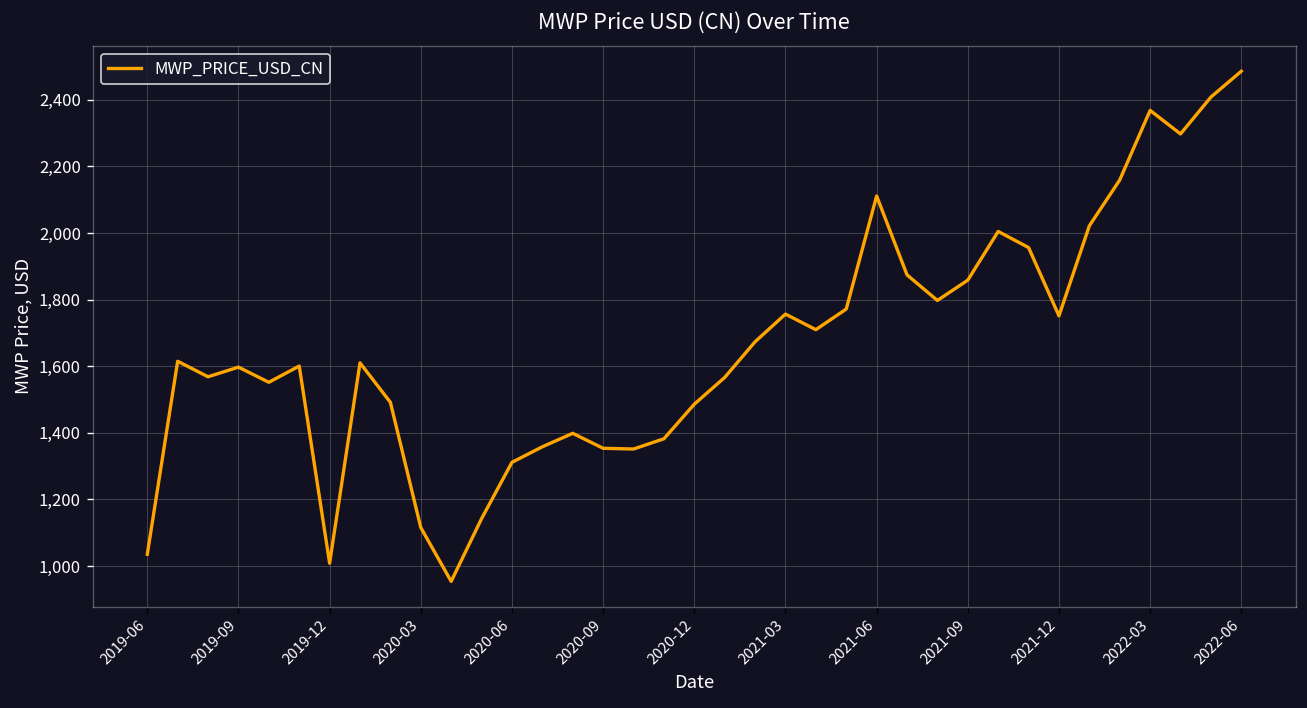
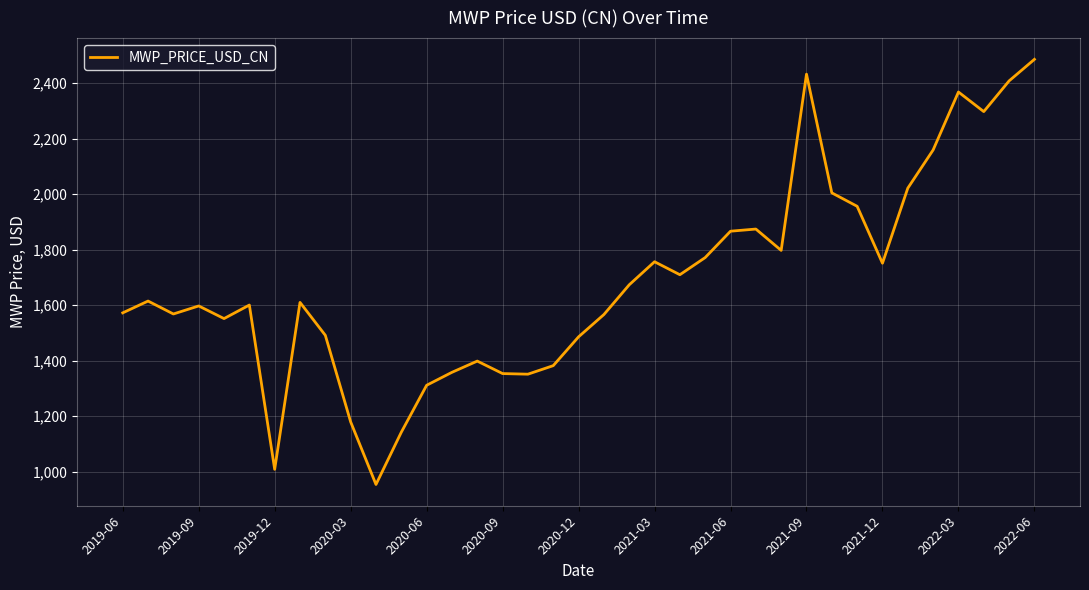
  {
-   "2019-06": "1,040",
+   "2019-06": "1,570",
    "2019-09": "1,600",
    "2019-12": "1,010",
-   "2020-03": "1,120",
+   "2020-03": "1,180",
    "2020-06": "1,310",
    "2020-09": "1,350",
    "2020-12": "1,490",
    "2021-03": "1,760",
-   "2021-06": "2,110",
-   "2021-09": "1,860",
+   "2021-06": "1,870",
+   "2021-09": "2,430",
    "2021-12": "1,750",
    "2022-03": "2,370",
    "2022-06": "2,490"
  }
